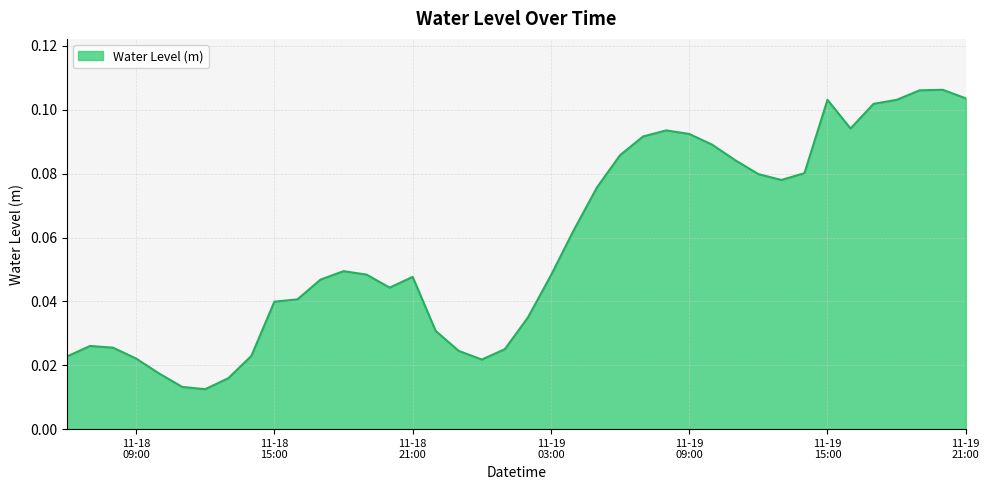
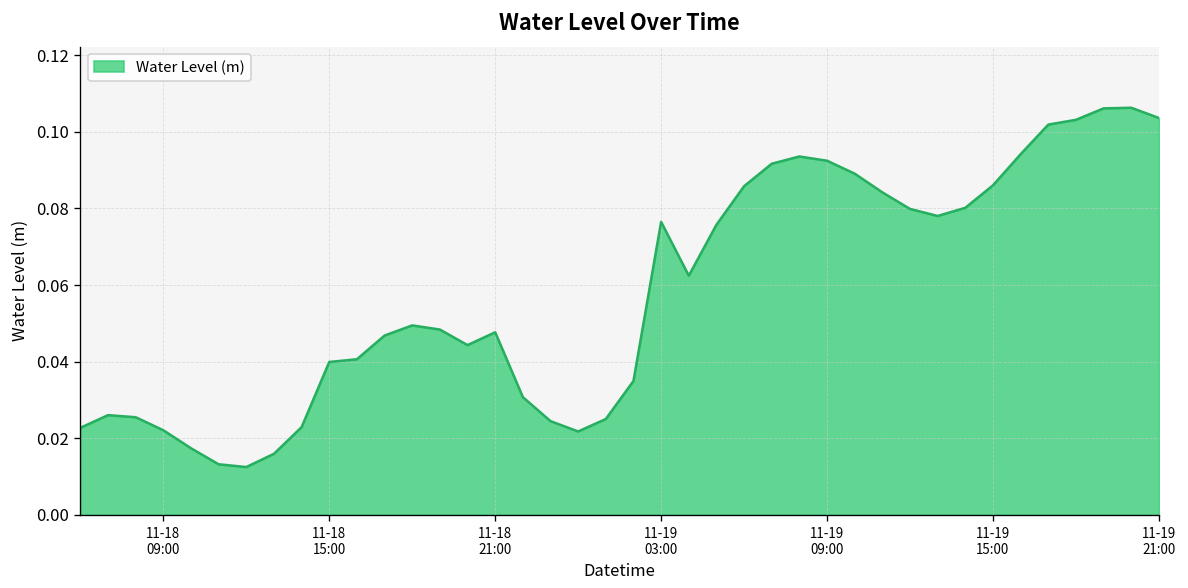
  {
    "11-18 09:00": 0.022,
    "11-18 15:00": 0.040,
    "11-18 21:00": 0.048,
-   "11-19 03:00": 0.048,
+   "11-19 03:00": 0.076,
    "11-19 09:00": 0.092,
-   "11-19 15:00": 0.103,
+   "11-19 15:00": 0.086,
    "11-19 21:00": 0.104
  }
